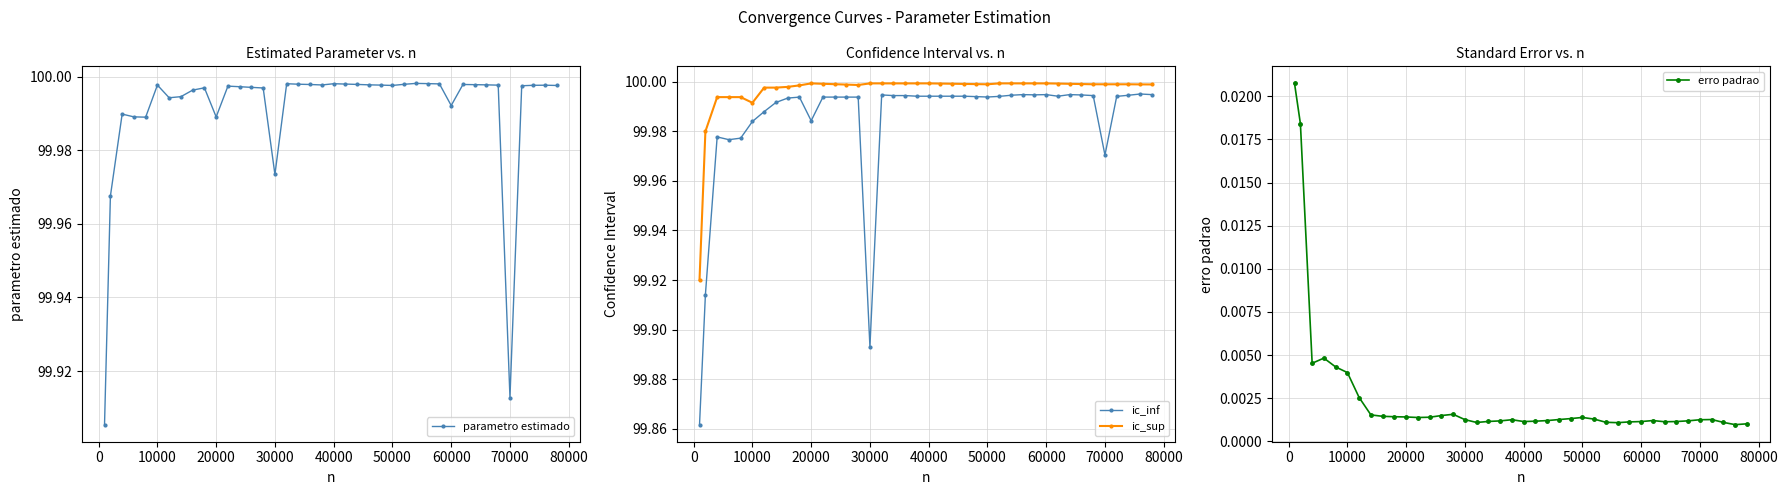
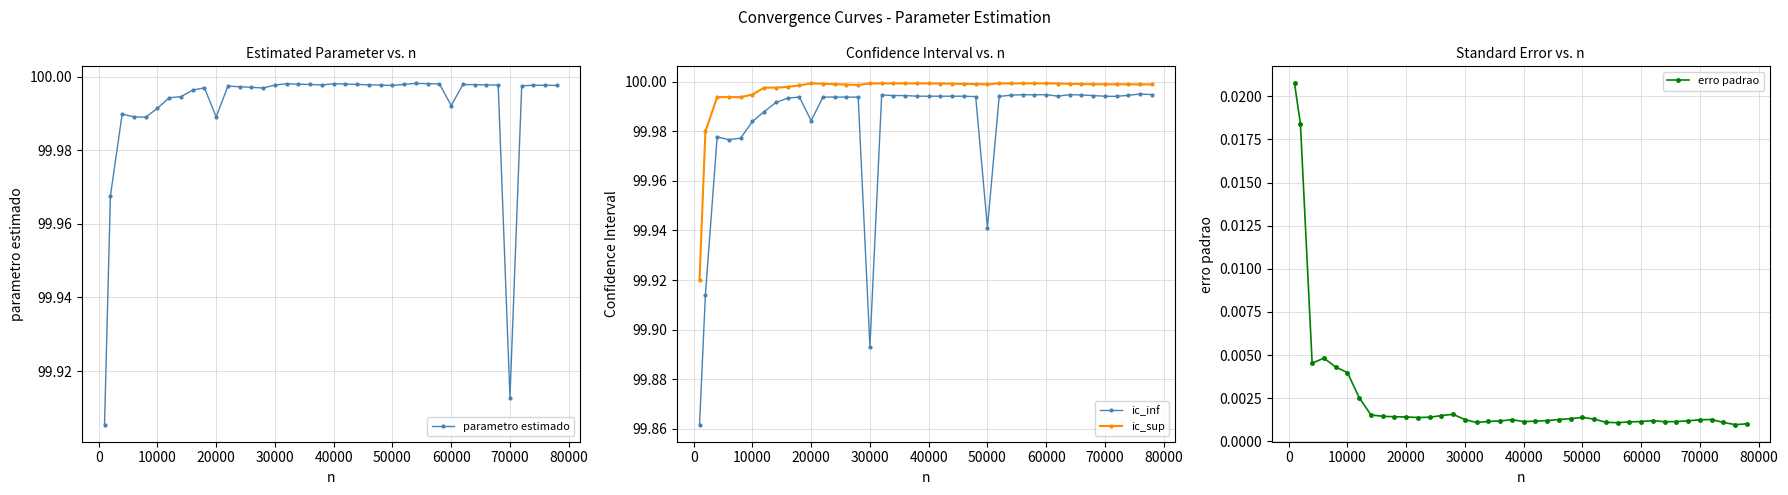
  {
    "Estimated Parameter vs. n": {
-     "10000": 99.998,
+     "10000": 99.991,
      "20000": 99.989,
-     "30000": 99.973,
+     "30000": 99.998,
      "40000": 99.998,
      "50000": 99.998,
      "60000": 99.992,
      "70000": 99.913
    },
    "Confidence Interval vs. n": {
      "ic_inf": {
        "10000": 99.984,
        "20000": 99.984,
        "30000": 99.893,
        "40000": 99.994,
-       "50000": 99.994,
+       "50000": 99.941,
        "60000": 99.995,
-       "70000": 99.970
+       "70000": 99.994
      },
      "ic_sup": {
-       "10000": 99.992,
+       "10000": 99.995,
        "20000": 99.999,
        "30000": 99.999,
        "40000": 99.999,
        "50000": 99.999,
        "60000": 99.999,
        "70000": 99.999
      }
    },
    "Standard Error vs. n": {
      "10000": 0.0040,
      "20000": 0.0014,
      "30000": 0.0013,
      "40000": 0.0012,
      "50000": 0.0014,
      "60000": 0.0012,
      "70000": 0.0013
    }
  }
